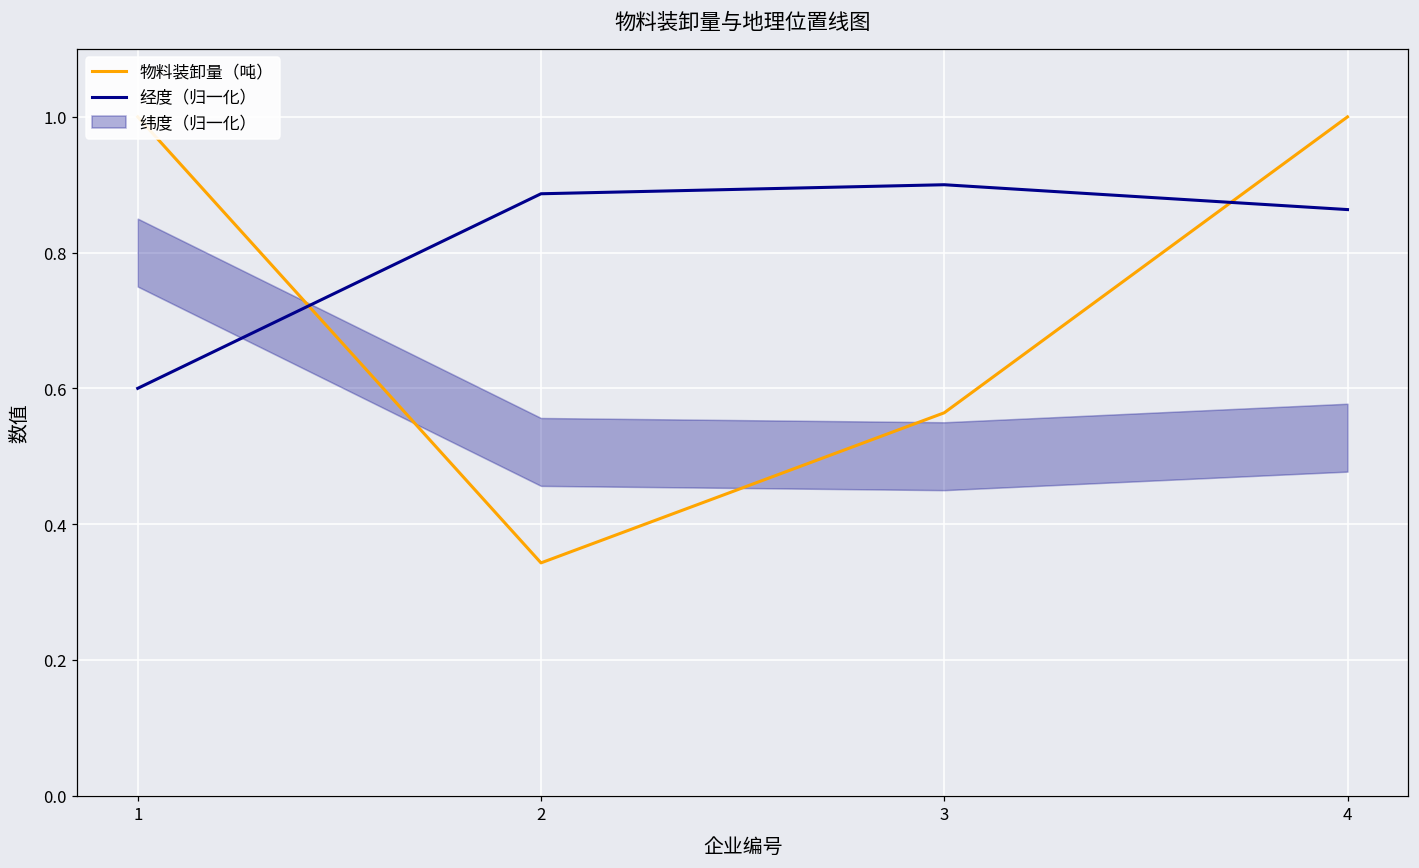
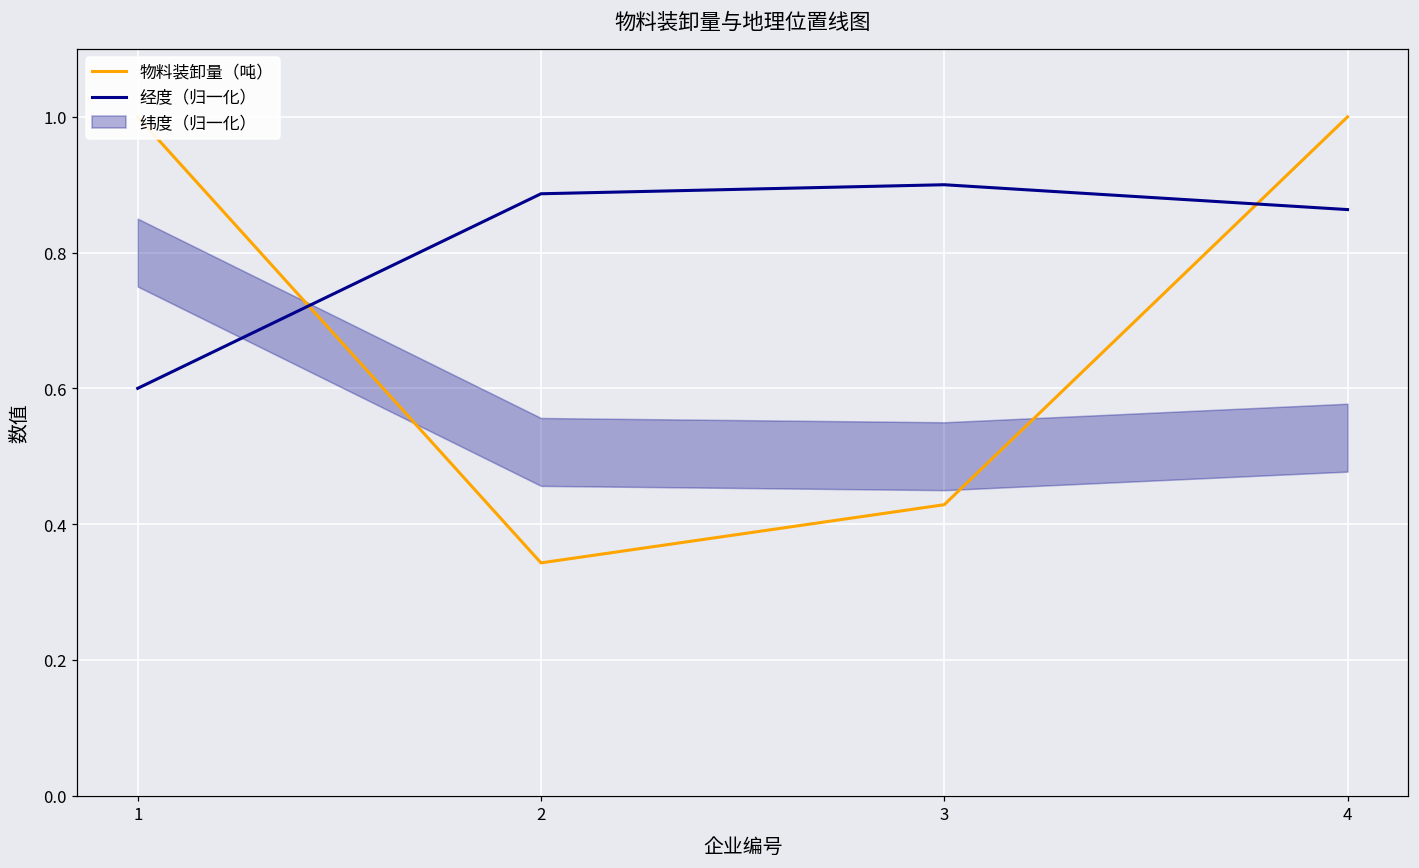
  {
    "物料装卸量（吨）": {
      "2": 0.34,
-     "3": 0.56,
+     "3": 0.43,
      "4": 1.00
    }
  }
